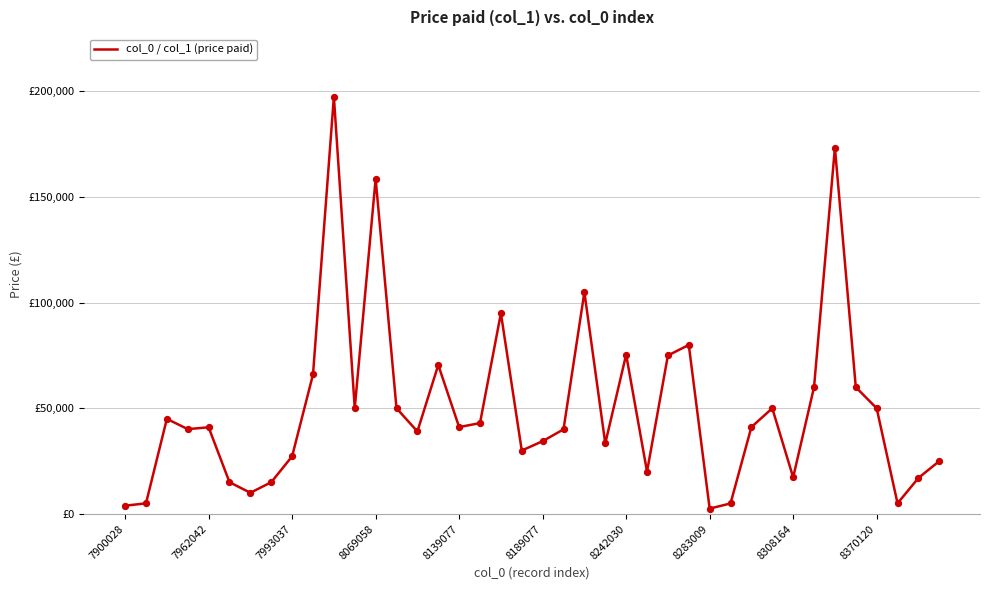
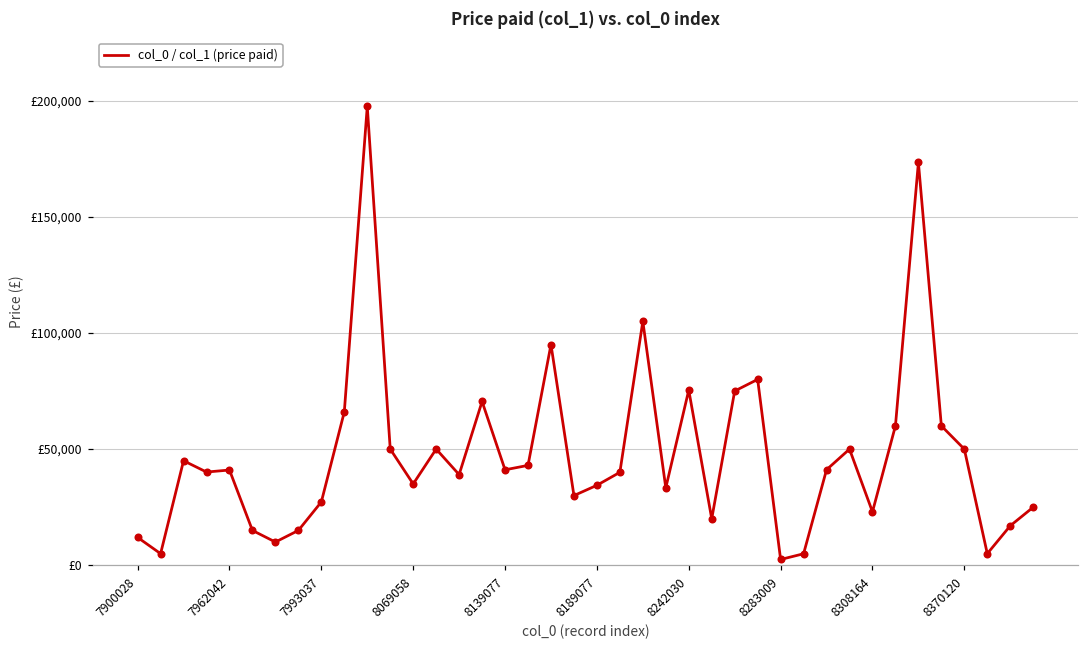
  {
-   "7900028": "£4,000",
+   "7900028": "£12,000",
    "7962042": "£41,000",
    "7993037": "£27,000",
-   "8069058": "£159,000",
+   "8069058": "£35,000",
    "8139077": "£41,000",
    "8189077": "£34,000",
    "8242030": "£75,000",
    "8283009": "£3,000",
-   "8308164": "£17,000",
+   "8308164": "£23,000",
    "8370120": "£50,000"
  }
